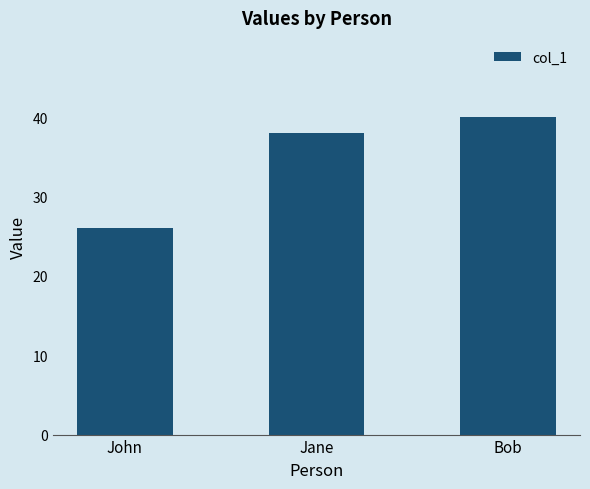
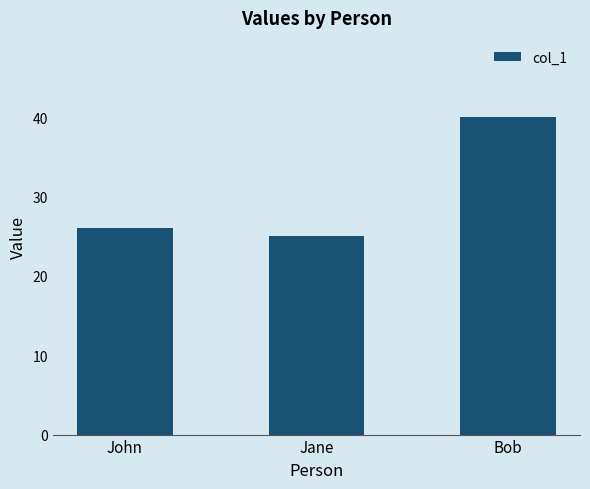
  {
    "John": 26,
-   "Jane": 38,
+   "Jane": 25,
    "Bob": 40
  }
